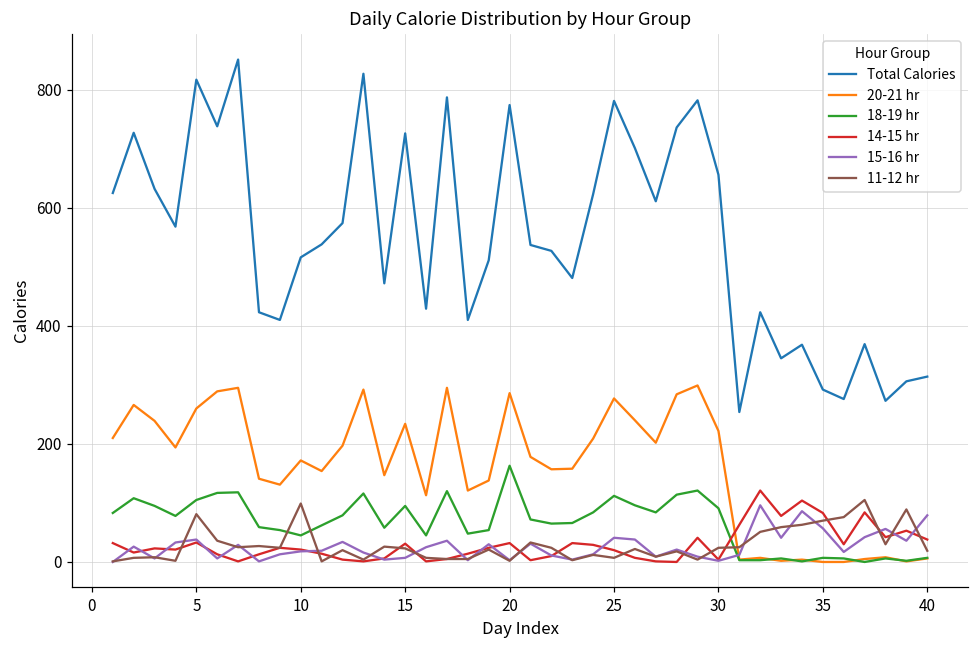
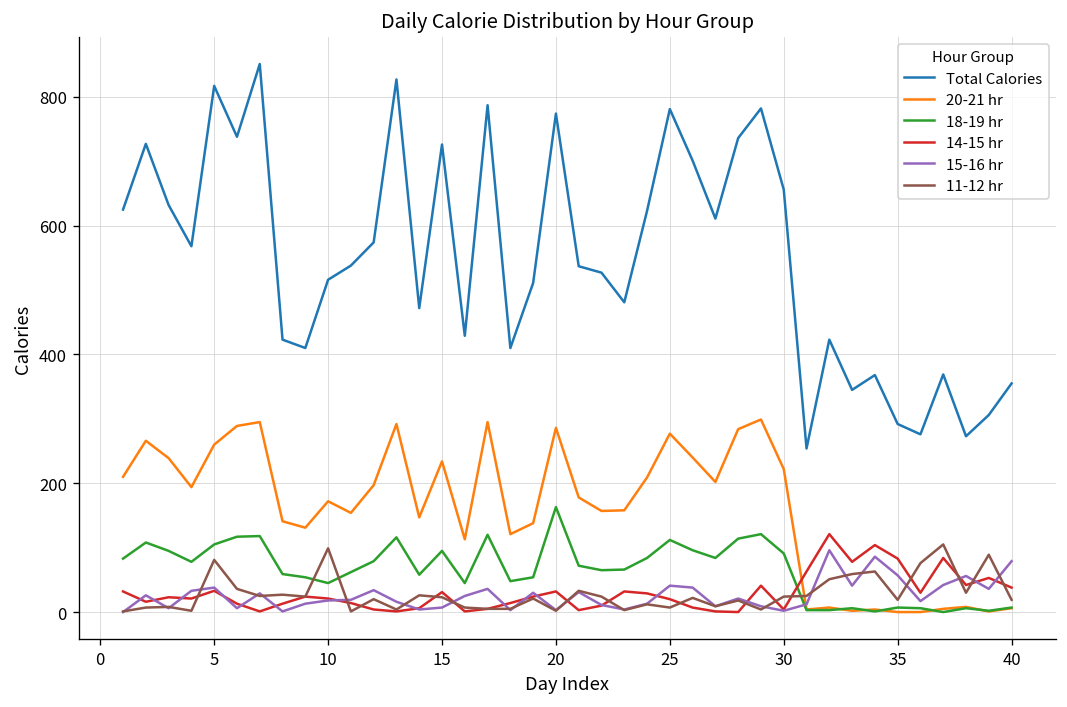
  {
    "Total Calories": {
      "5": 820,
      "10": 520,
      "15": 730,
      "20": 770,
      "25": 780,
      "30": 660,
      "35": 290,
-     "40": 310
+     "40": 360
    },
    "20-21 hr": {
      "5": 260,
      "10": 170,
      "15": 230,
      "20": 290,
      "25": 280,
      "30": 220,
      "35": 0
    },
    "18-19 hr": {
      "5": 110,
      "10": 50,
      "15": 100,
      "20": 160,
      "25": 110,
      "30": 90,
      "35": 10
    },
    "14-15 hr": {
      "5": 30,
      "15": 30,
      "20": 30,
      "25": 20,
      "35": 80,
      "40": 40
    },
    "15-16 hr": {
      "5": 40,
      "15": 10,
      "25": 40,
      "35": 60,
      "40": 80
    },
    "11-12 hr": {
      "5": 80,
      "10": 100,
      "15": 20,
      "25": 10,
      "30": 20,
-     "35": 70,
+     "35": 20,
      "40": 20
    }
  }
